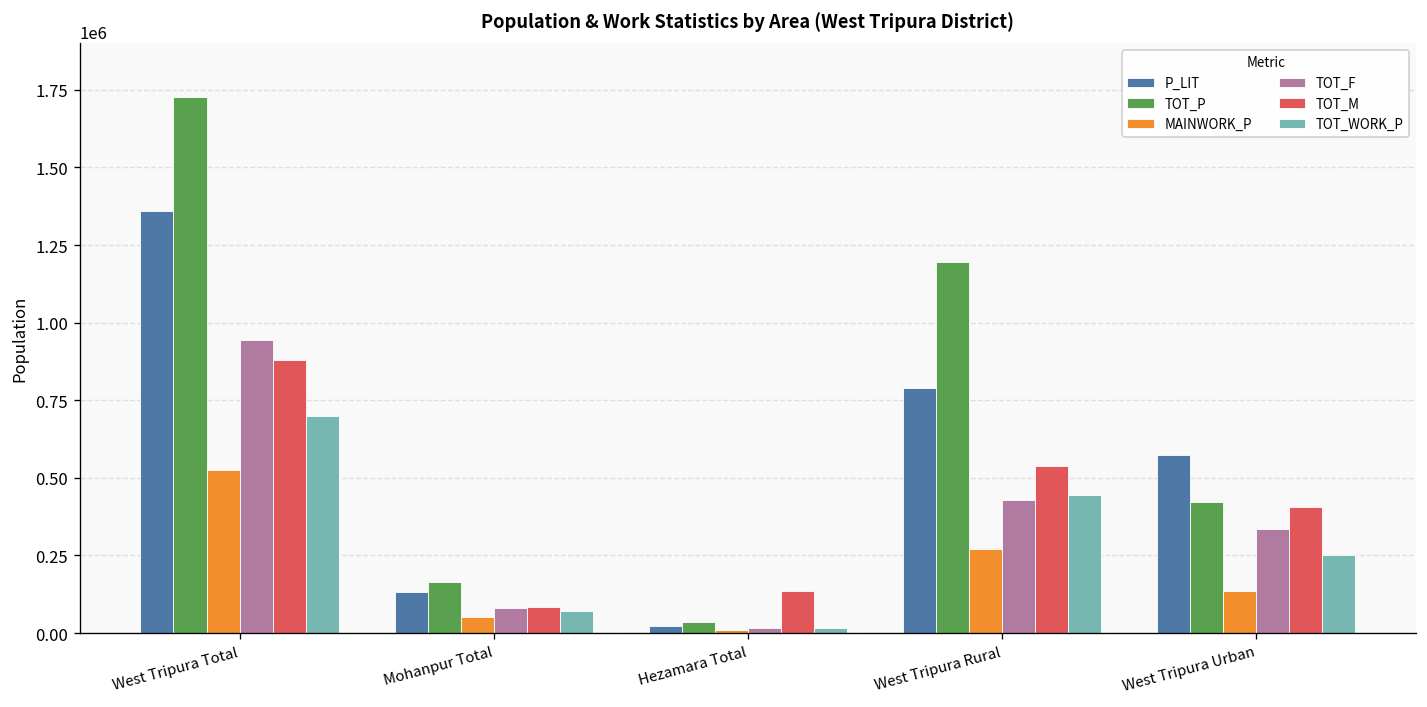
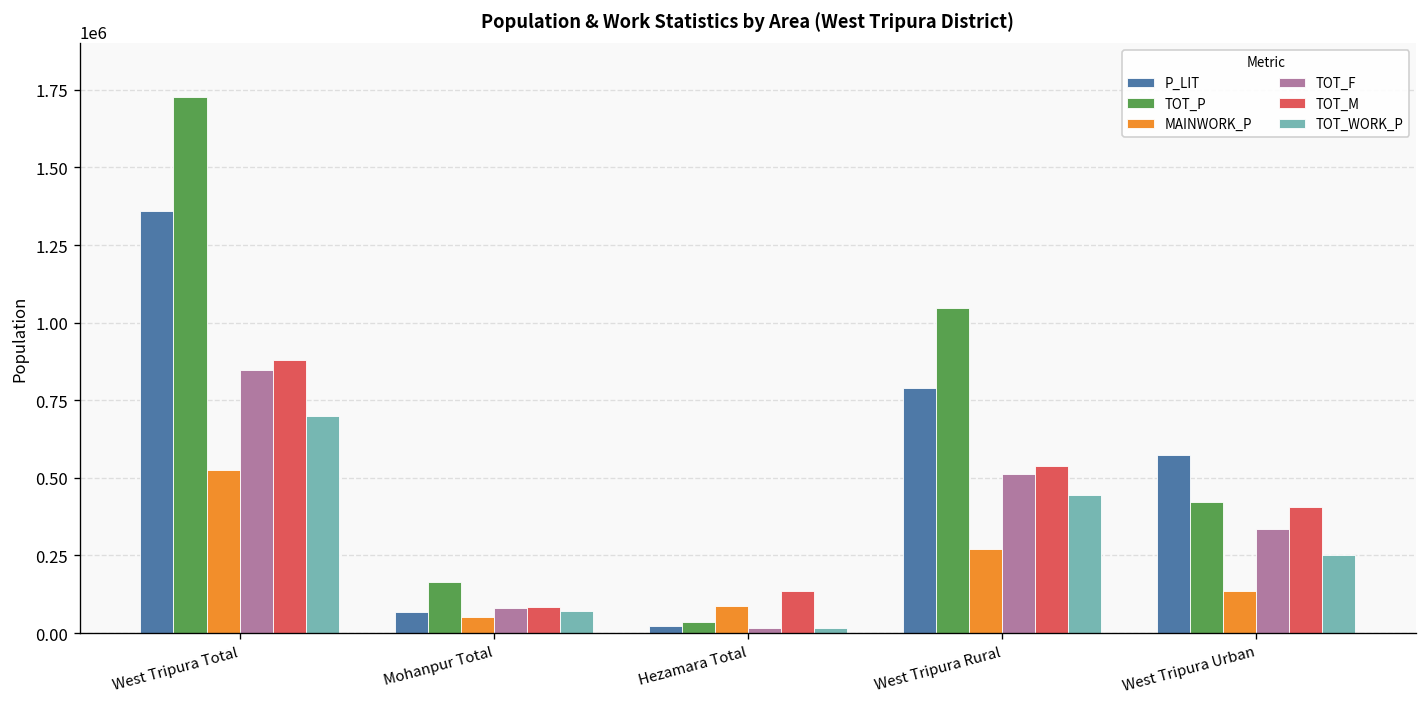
  {
    "P_LIT": {
      "West Tripura Total": 1360000,
-     "Mohanpur Total": 130000,
+     "Mohanpur Total": 70000,
      "Hezamara Total": 20000,
      "West Tripura Rural": 790000,
      "West Tripura Urban": 570000
    },
    "TOT_P": {
      "West Tripura Total": 1730000,
      "Mohanpur Total": 160000,
      "Hezamara Total": 40000,
-     "West Tripura Rural": 1190000,
+     "West Tripura Rural": 1050000,
      "West Tripura Urban": 420000
    },
    "MAINWORK_P": {
      "West Tripura Total": 520000,
      "Mohanpur Total": 50000,
-     "Hezamara Total": 10000,
+     "Hezamara Total": 90000,
      "West Tripura Rural": 270000,
      "West Tripura Urban": 140000
    },
    "TOT_F": {
-     "West Tripura Total": 940000,
+     "West Tripura Total": 850000,
      "Mohanpur Total": 80000,
      "Hezamara Total": 20000,
-     "West Tripura Rural": 430000,
+     "West Tripura Rural": 510000,
      "West Tripura Urban": 330000
    },
    "TOT_M": {
      "West Tripura Total": 880000,
      "Mohanpur Total": 80000,
      "Hezamara Total": 140000,
      "West Tripura Rural": 540000,
      "West Tripura Urban": 410000
    },
    "TOT_WORK_P": {
      "West Tripura Total": 700000,
      "Mohanpur Total": 70000,
      "Hezamara Total": 20000,
      "West Tripura Rural": 450000,
      "West Tripura Urban": 250000
    }
  }
